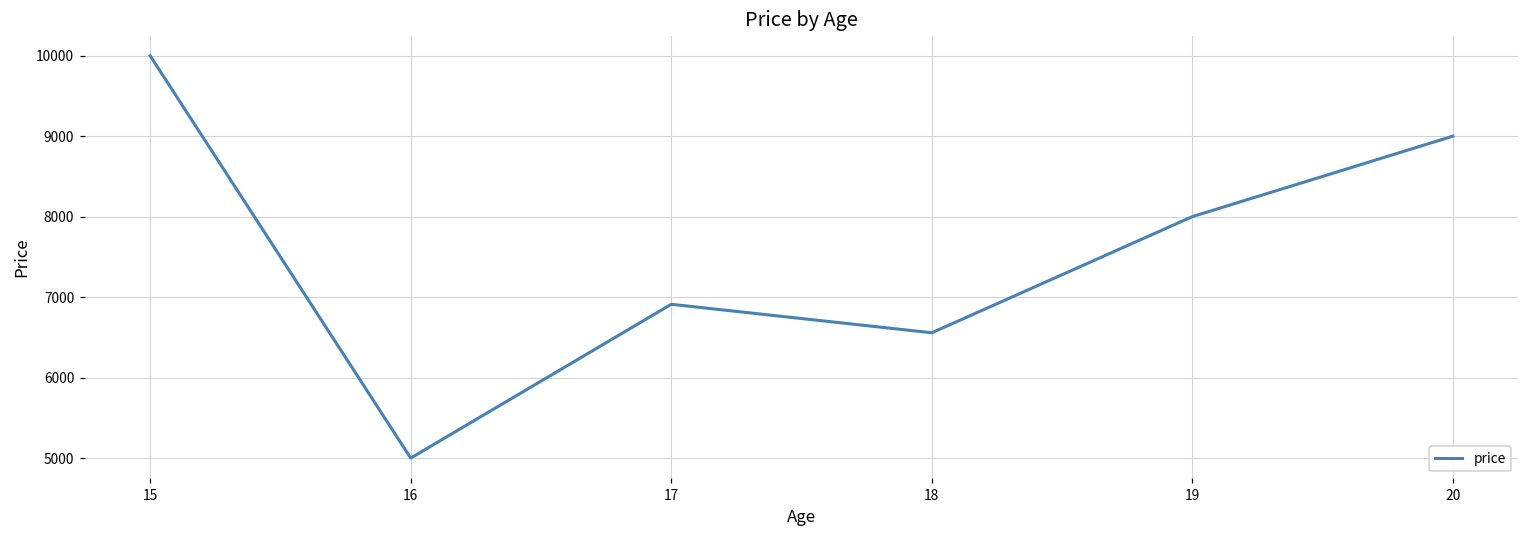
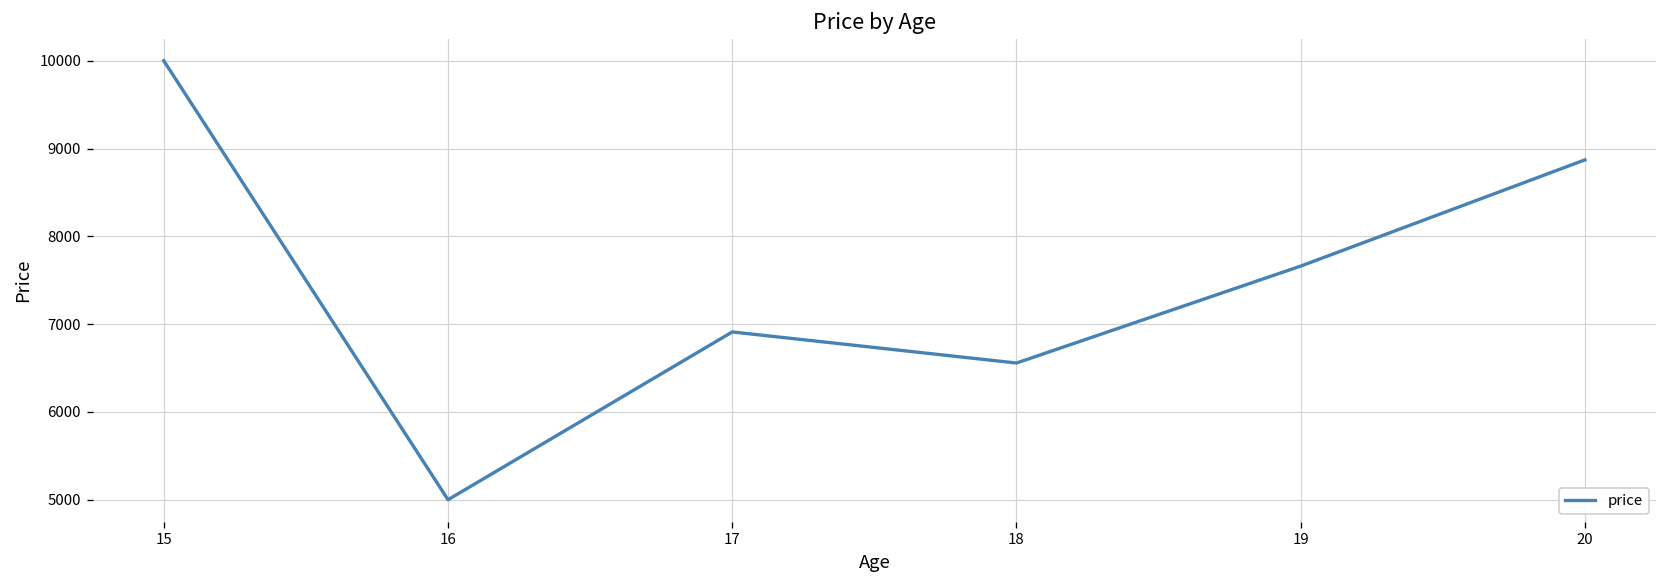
  {
    "15": 10000,
    "16": 5000,
    "17": 6900,
    "18": 6600,
-   "19": 8000,
-   "20": 9000
+   "19": 7700,
+   "20": 8900
  }
